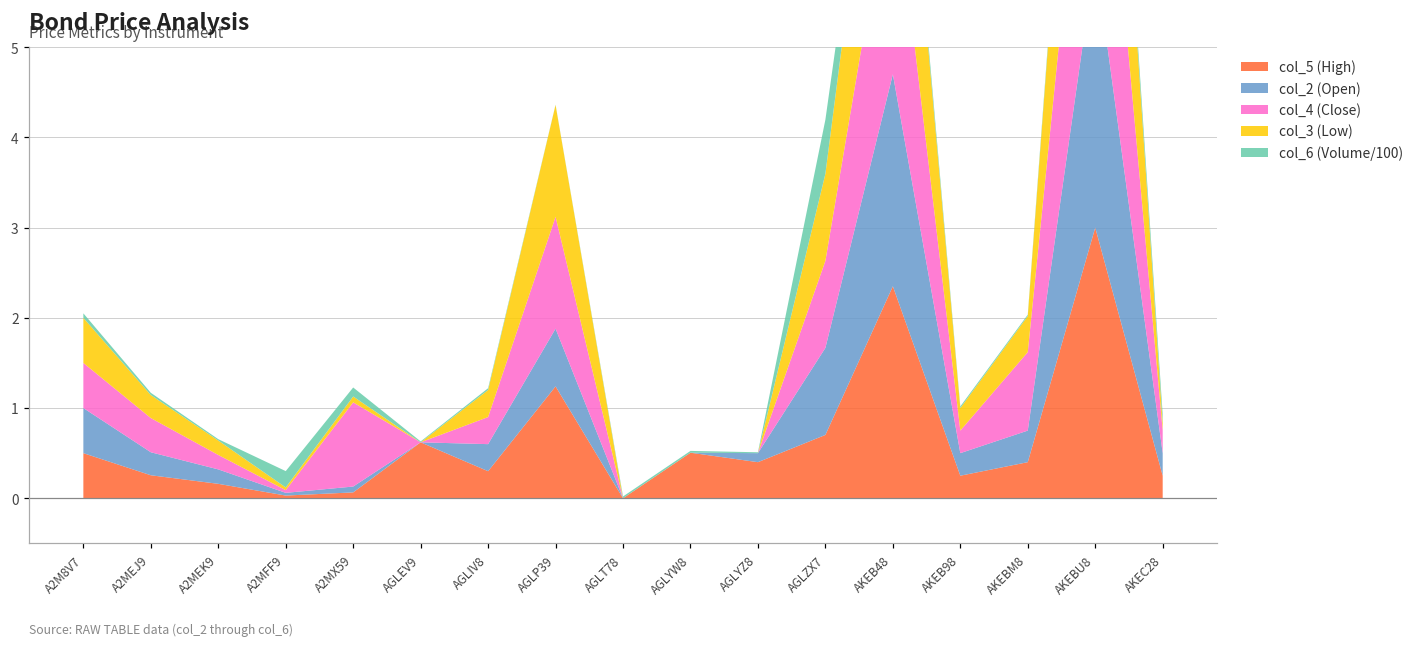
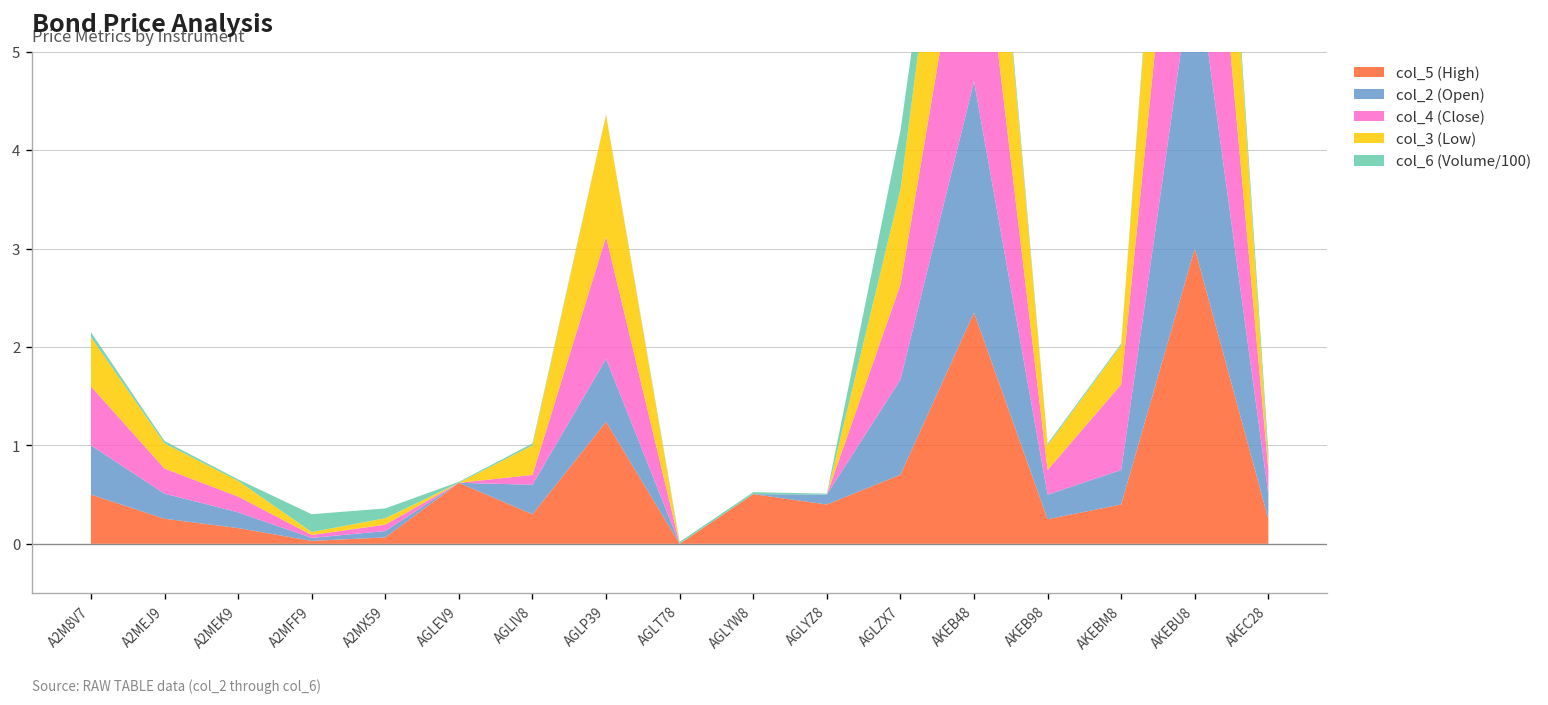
  {
    "col_5 (High)": {
      "A2M8V7": 0.5,
      "A2MEJ9": 0.3,
      "A2MEK9": 0.2,
      "A2MX59": 0.1,
      "AGLIV8": 0.3,
      "AGLP39": 1.2,
      "AGLYZ8": 0.4,
      "AGLZX7": 0.7,
      "AKEB48": 2.4,
      "AKEB98": 0.3,
      "AKEBM8": 0.4,
      "AKEBU8": 3.0,
      "AKEC28": 0.3
    },
    "col_2 (Open)": {
      "A2M8V7": 0.5,
      "A2MEJ9": 0.3,
      "A2MEK9": 0.2,
      "A2MX59": 0.1,
      "AGLIV8": 0.3,
      "AGLP39": 0.6,
      "AGLZX7": 1.0,
      "AKEB48": 2.4,
      "AKEB98": 0.3,
      "AKEBM8": 0.4,
      "AKEC28": 0.3
    },
    "col_4 (Close)": {
-     "A2M8V7": 0.5,
-     "A2MEJ9": 0.4,
+     "A2M8V7": 0.6,
+     "A2MEJ9": 0.3,
      "A2MEK9": 0.2,
-     "A2MX59": 0.9,
-     "AGLIV8": 0.3,
+     "A2MX59": 0.1,
+     "AGLIV8": 0.1,
      "AGLP39": 1.2,
      "AGLZX7": 1.0,
      "AKEB98": 0.3,
      "AKEBM8": 0.9,
      "AKEC28": 0.3
    },
    "col_3 (Low)": {
      "A2M8V7": 0.5,
      "A2MX59": 0.1,
      "AGLZX7": 1.0,
      "AKEC28": 0.1
    },
    "col_6 (Volume/100)": {
      "A2M8V7": 0.0,
      "A2MFF9": 0.2,
      "A2MX59": 0.1,
      "AGLZX7": 0.6,
      "AKEC28": 0.1
    }
  }
